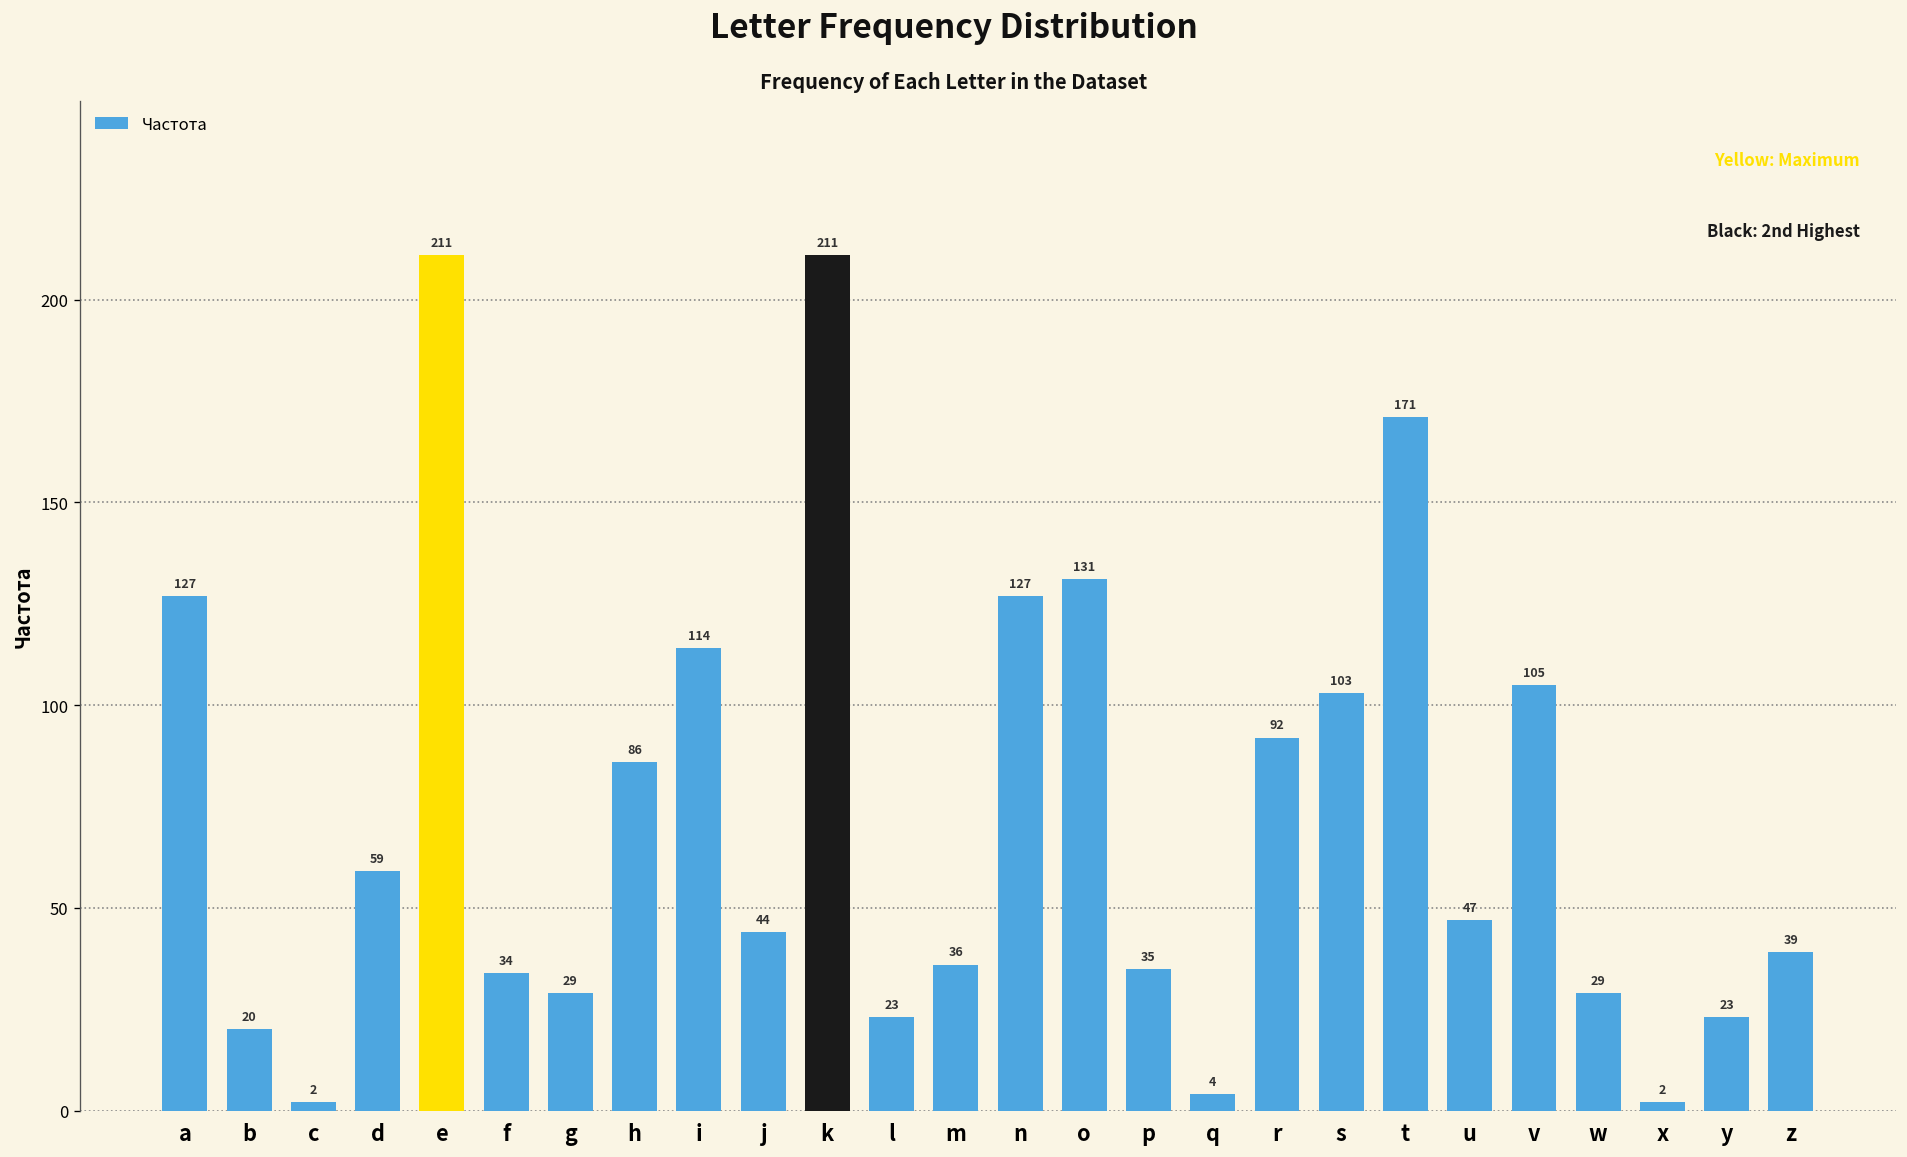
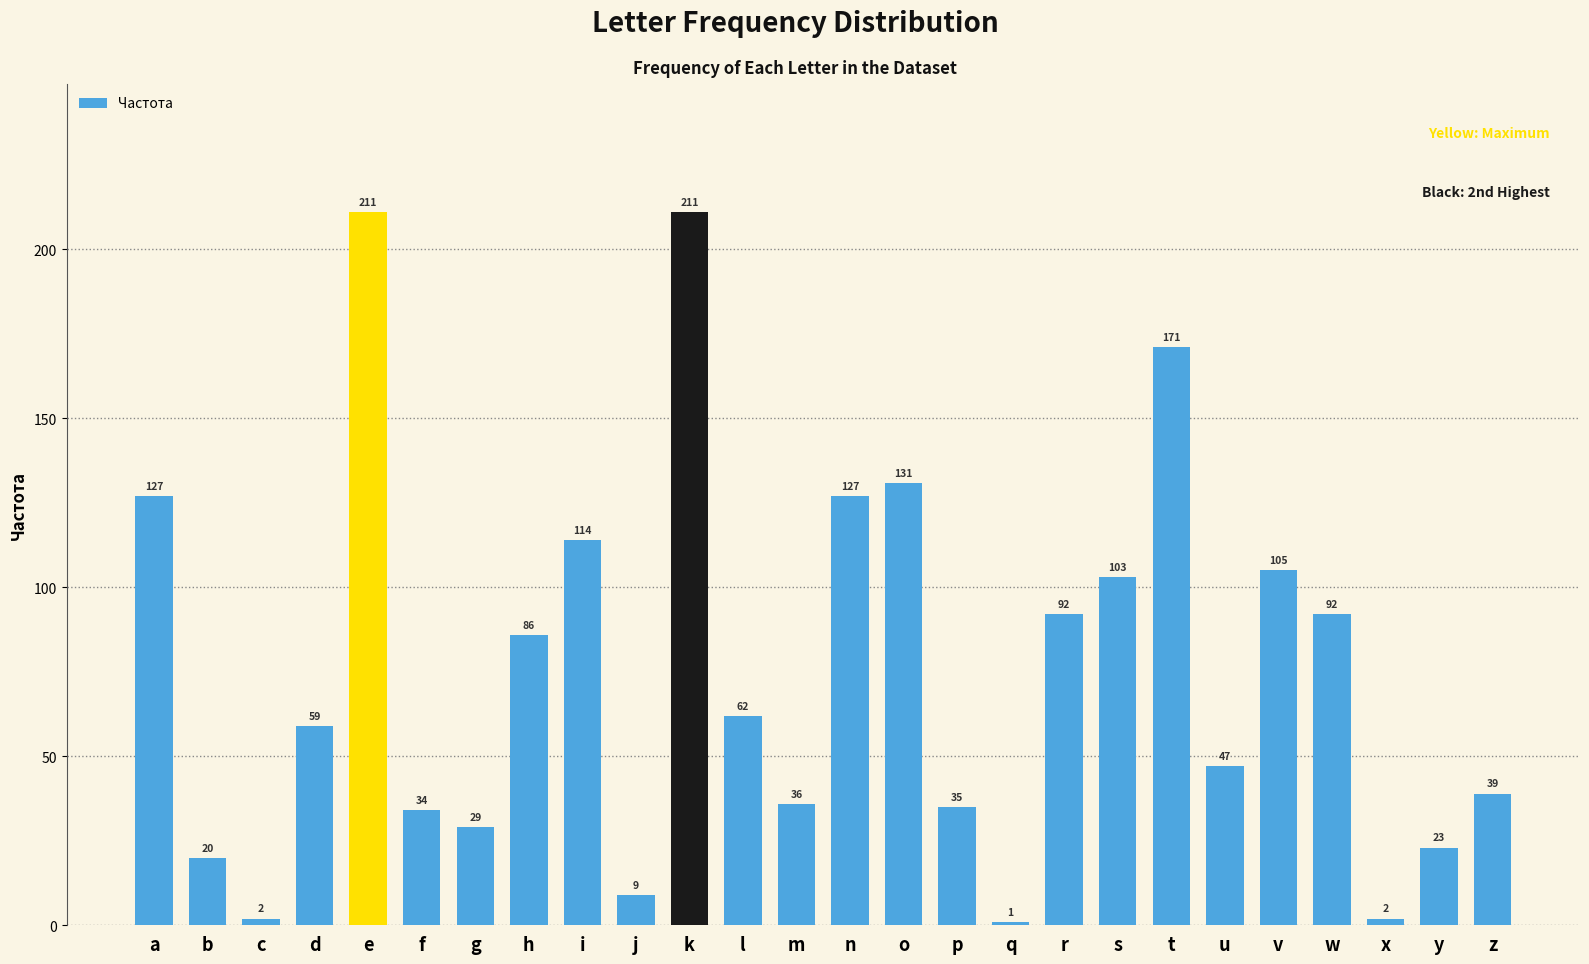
  {
    "a": 127,
    "b": 20,
    "c": 2,
    "d": 59,
    "e": 211,
    "f": 34,
    "g": 29,
    "h": 86,
    "i": 114,
-   "j": 44,
+   "j": 9,
    "k": 211,
-   "l": 23,
+   "l": 62,
    "m": 36,
    "n": 127,
    "o": 131,
    "p": 35,
-   "q": 4,
+   "q": 1,
    "r": 92,
    "s": 103,
    "t": 171,
    "u": 47,
    "v": 105,
-   "w": 29,
+   "w": 92,
    "x": 2,
    "y": 23,
    "z": 39
  }
